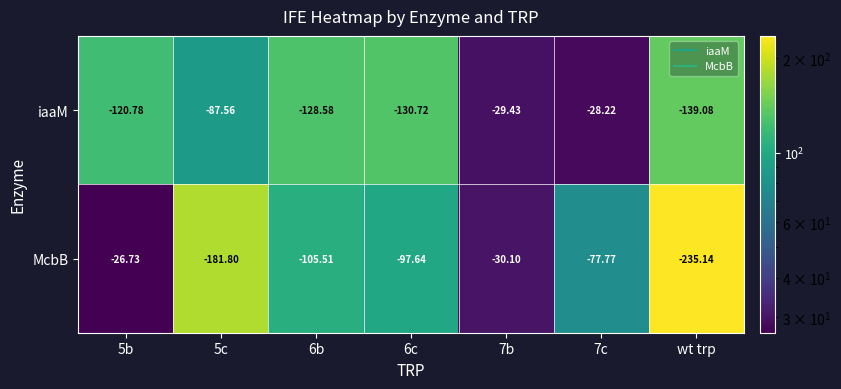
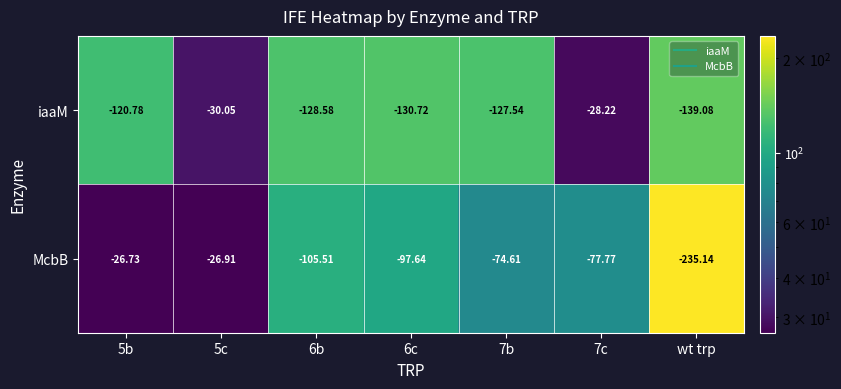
  {
    "iaaM": {
      "5b": -120.78,
-     "5c": -87.56,
+     "5c": -30.05,
      "6b": -128.58,
      "6c": -130.72,
-     "7b": -29.43,
+     "7b": -127.54,
      "7c": -28.22,
      "wt trp": -139.08
    },
    "McbB": {
      "5b": -26.73,
-     "5c": -181.80,
+     "5c": -26.91,
      "6b": -105.51,
      "6c": -97.64,
-     "7b": -30.10,
+     "7b": -74.61,
      "7c": -77.77,
      "wt trp": -235.14
    }
  }
